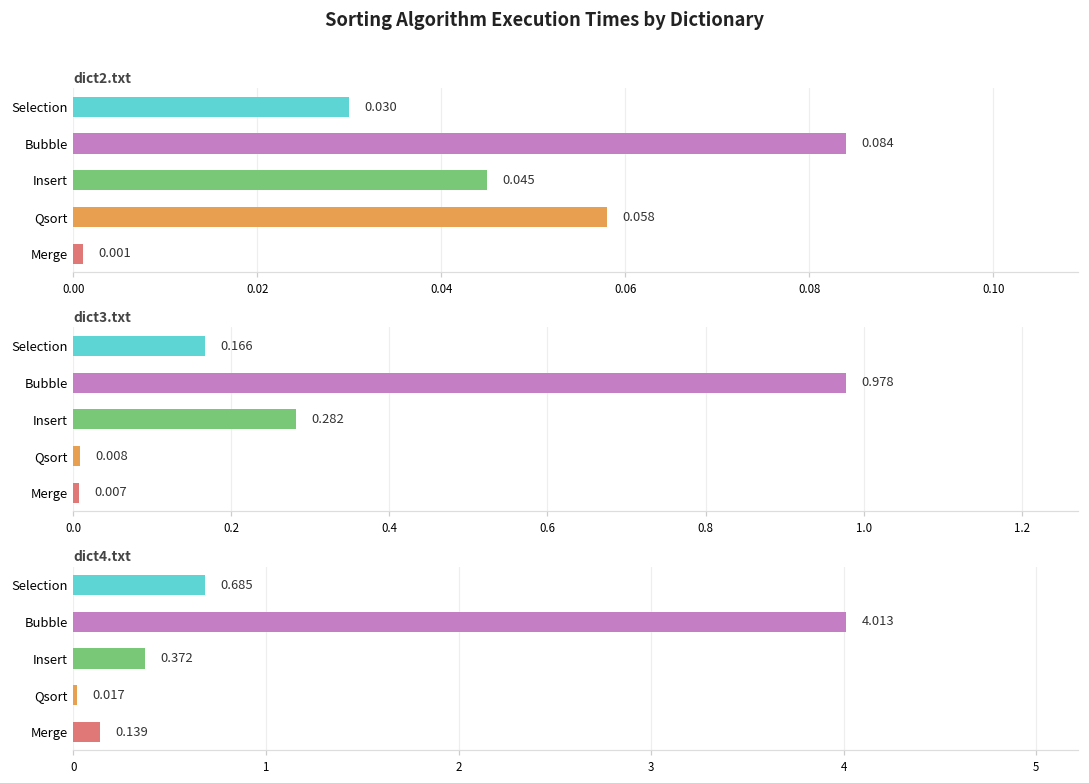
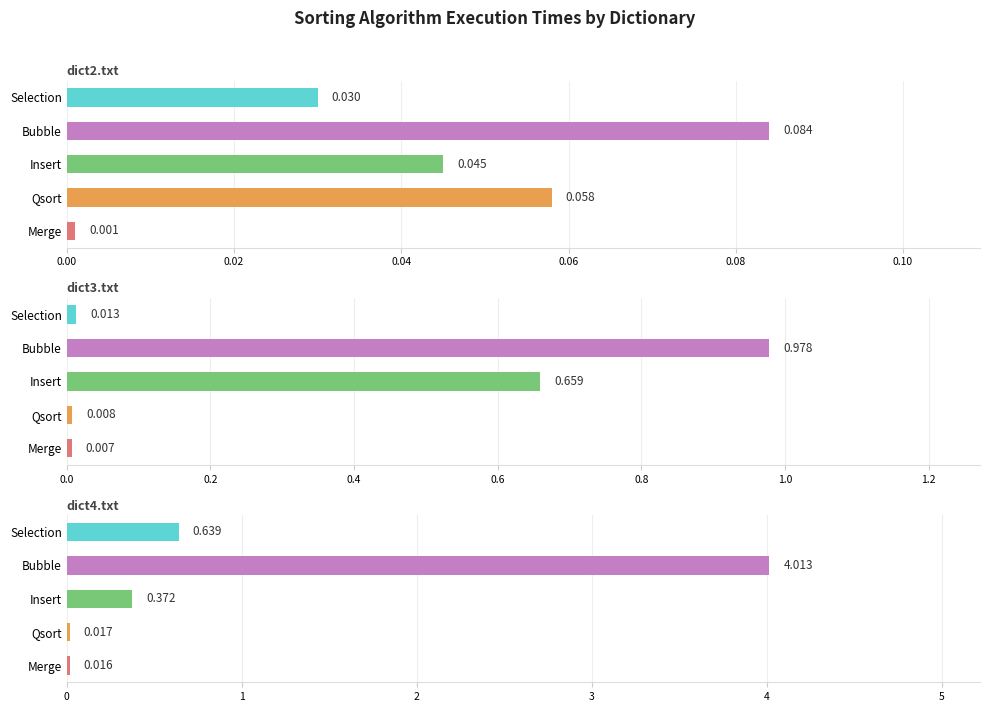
  {
    "dict2.txt": {
      "Selection": 0.030,
      "Bubble": 0.084,
      "Insert": 0.045,
      "Qsort": 0.058,
      "Merge": 0.001
    },
    "dict3.txt": {
-     "Selection": 0.166,
+     "Selection": 0.013,
      "Bubble": 0.978,
-     "Insert": 0.282,
+     "Insert": 0.659,
      "Qsort": 0.008,
      "Merge": 0.007
    },
    "dict4.txt": {
-     "Selection": 0.685,
+     "Selection": 0.639,
      "Bubble": 4.013,
      "Insert": 0.372,
      "Qsort": 0.017,
-     "Merge": 0.139
+     "Merge": 0.016
    }
  }
